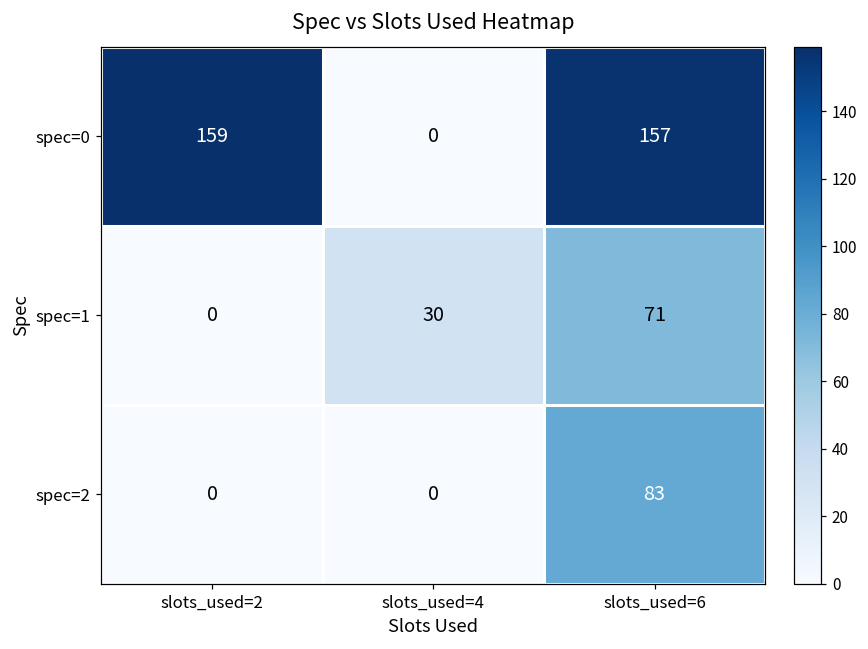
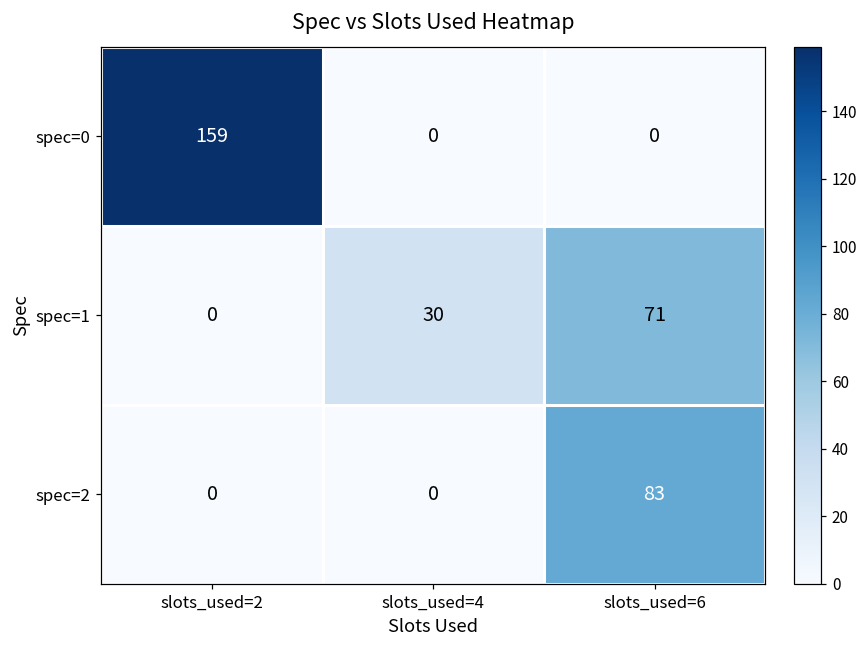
  {
    "spec=0": {
      "slots_used=2": 159,
      "slots_used=4": 0,
-     "slots_used=6": 157
+     "slots_used=6": 0
    },
    "spec=1": {
      "slots_used=2": 0,
      "slots_used=4": 30,
      "slots_used=6": 71
    },
    "spec=2": {
      "slots_used=2": 0,
      "slots_used=4": 0,
      "slots_used=6": 83
    }
  }
